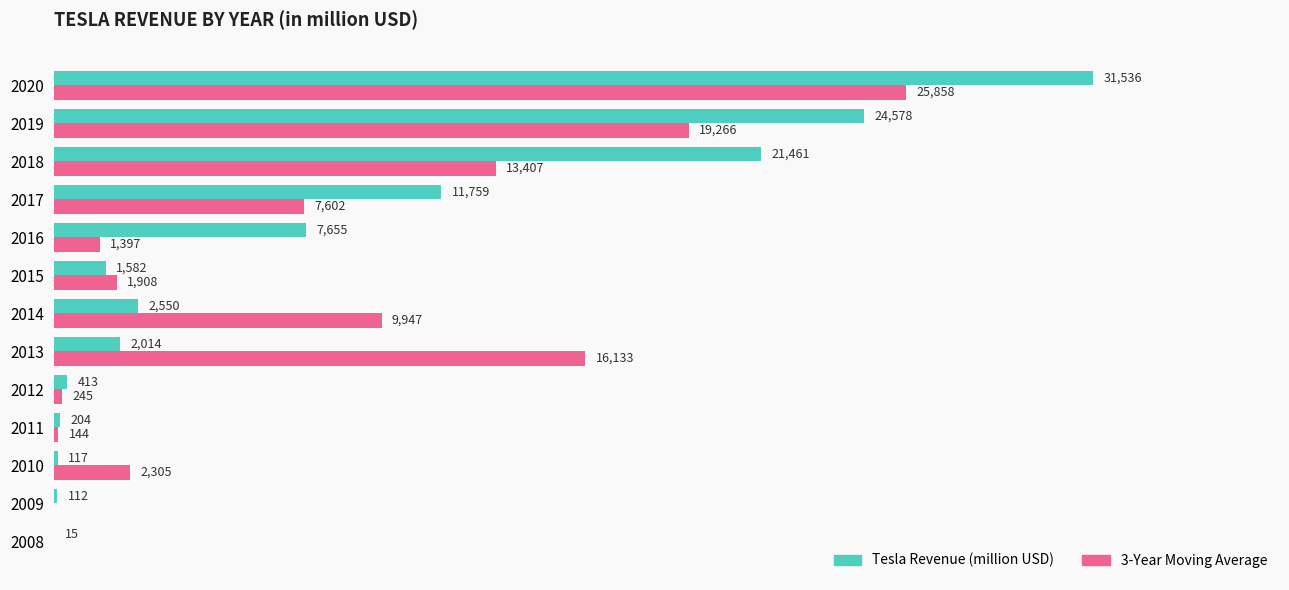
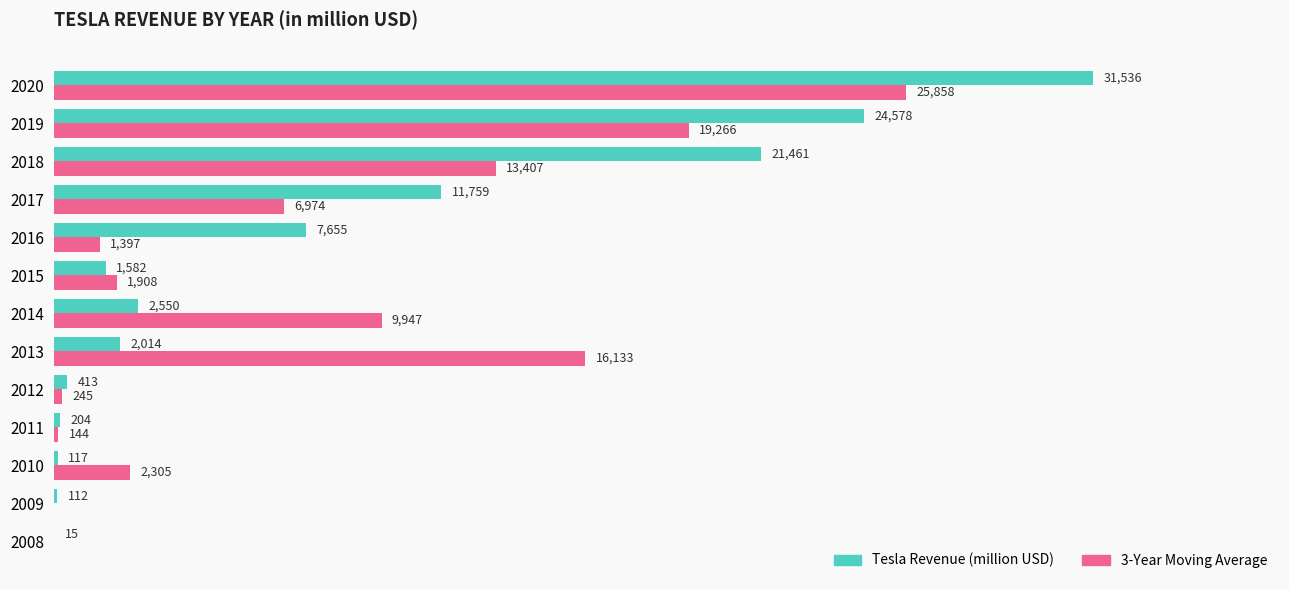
  {
    "Tesla Revenue (million USD)": {
      "2020": "31,536",
      "2019": "24,578",
      "2018": "21,461",
      "2017": "11,759",
      "2016": "7,655",
      "2015": "1,582",
      "2014": "2,550",
      "2013": "2,014",
      "2012": "413",
      "2011": "204",
      "2010": "117",
      "2009": "112",
      "2008": "15"
    },
    "3-Year Moving Average": {
      "2020": "25,858",
      "2019": "19,266",
      "2018": "13,407",
-     "2017": "7,602",
+     "2017": "6,974",
      "2016": "1,397",
      "2015": "1,908",
      "2014": "9,947",
      "2013": "16,133",
      "2012": "245",
      "2011": "144",
      "2010": "2,305"
    }
  }
